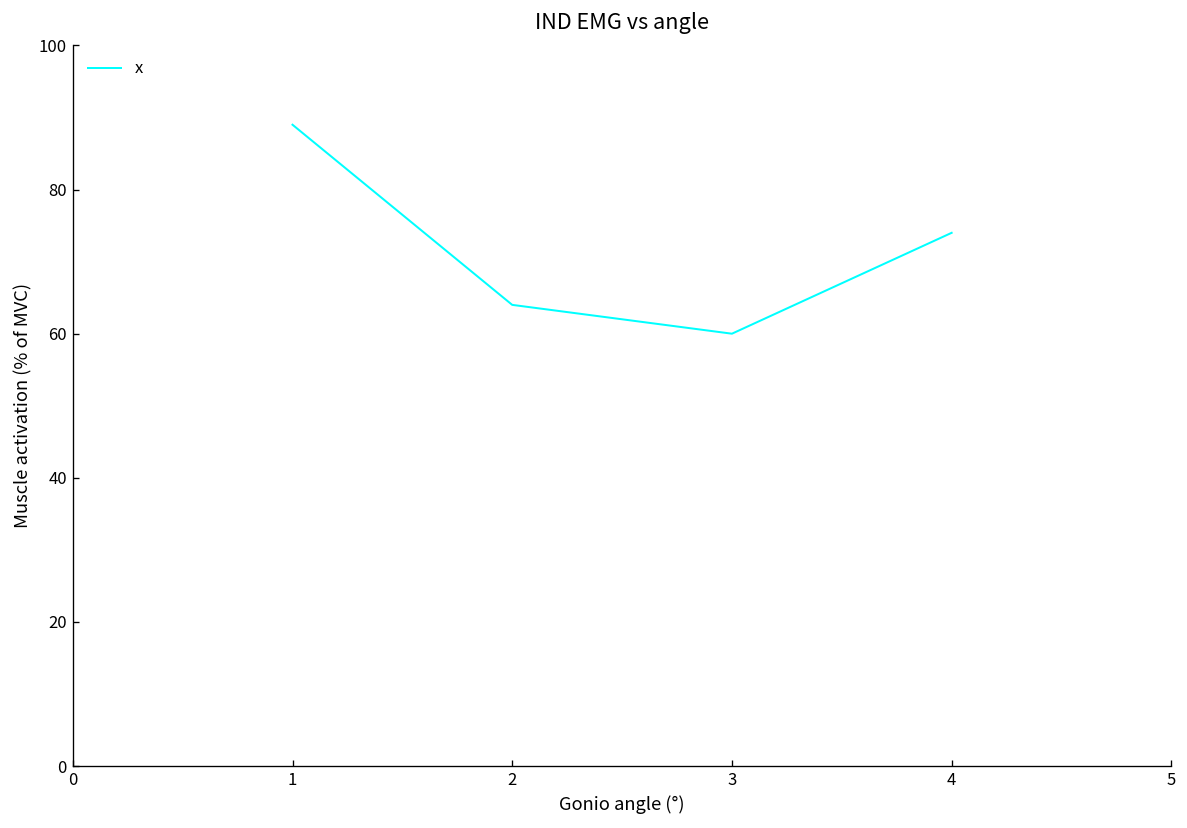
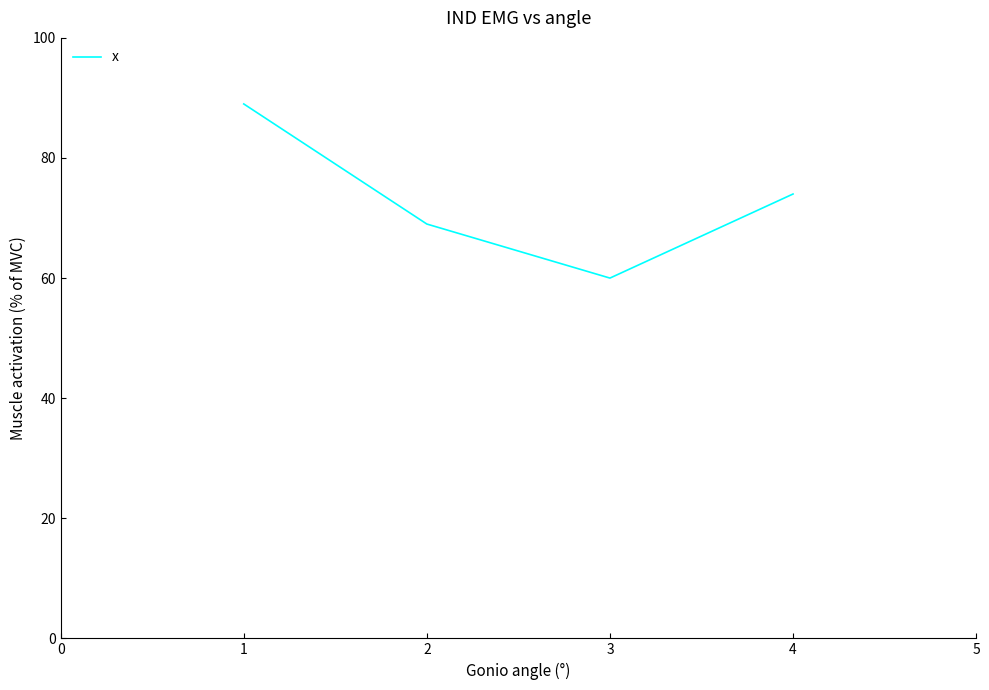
  {
    "1": 89,
-   "2": 64,
+   "2": 69,
    "3": 60,
    "4": 74
  }
